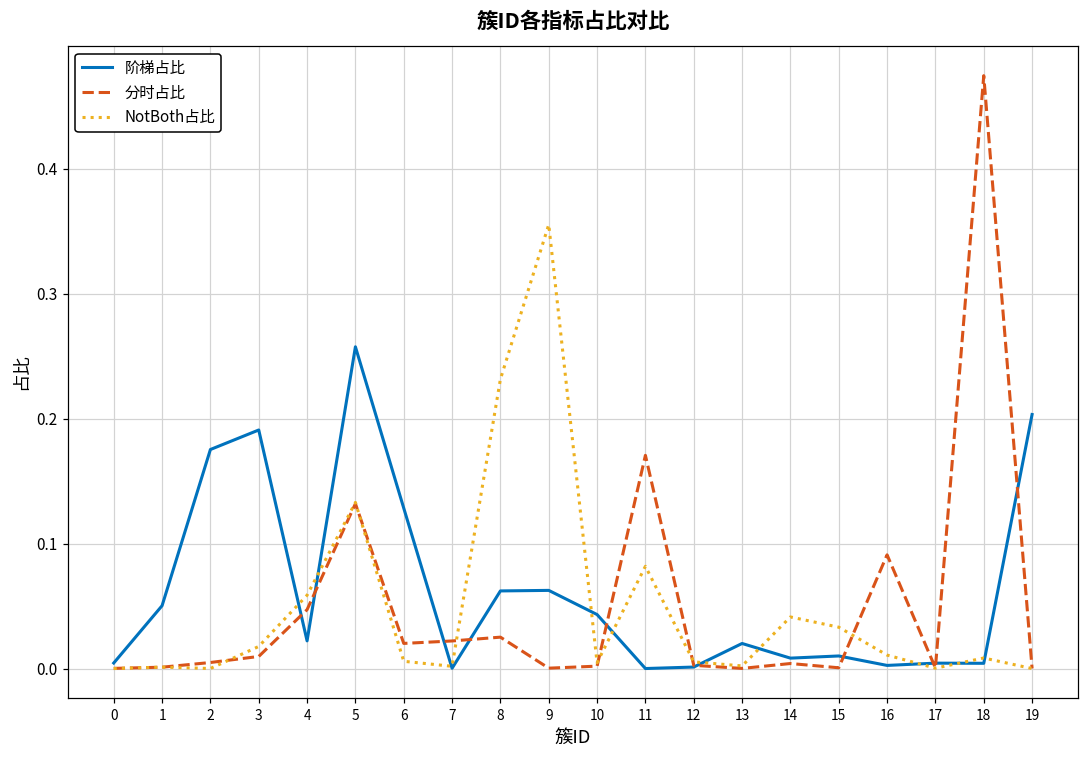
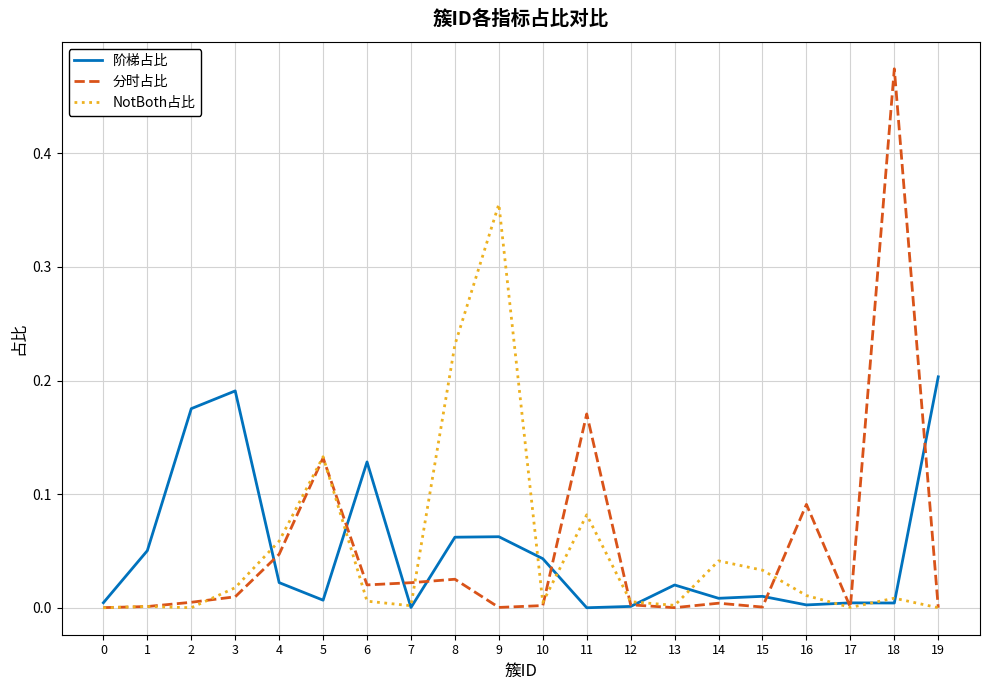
  {
    "阶梯占比": {
      "0": 0.004,
      "1": 0.050,
      "2": 0.175,
      "3": 0.191,
      "4": 0.022,
-     "5": 0.257,
+     "5": 0.007,
      "6": 0.128,
      "8": 0.062,
      "9": 0.063,
      "10": 0.043,
      "11": 0.000,
      "13": 0.020,
      "14": 0.008,
      "15": 0.010,
      "16": 0.003,
      "17": 0.004,
      "18": 0.004,
      "19": 0.203
    },
    "分时占比": {
      "2": 0.005,
      "3": 0.010,
      "4": 0.047,
      "6": 0.020,
      "7": 0.022,
      "8": 0.025,
      "9": 0.000,
      "10": 0.002,
      "11": 0.171,
      "14": 0.004,
      "15": 0.001,
      "16": 0.091,
      "18": 0.474
    },
    "NotBoth占比": {
      "2": 0.000,
      "3": 0.018,
      "4": 0.059,
      "6": 0.006,
      "8": 0.232,
      "9": 0.355,
      "10": 0.005,
      "11": 0.082,
      "12": 0.005,
      "14": 0.041,
      "15": 0.033,
      "16": 0.011,
      "18": 0.008
    }
  }
